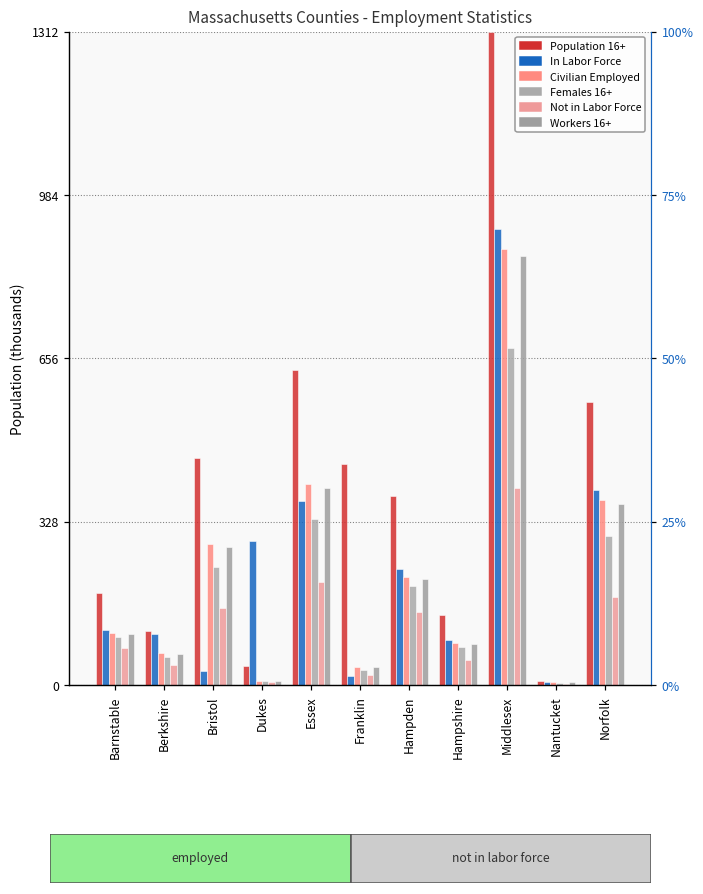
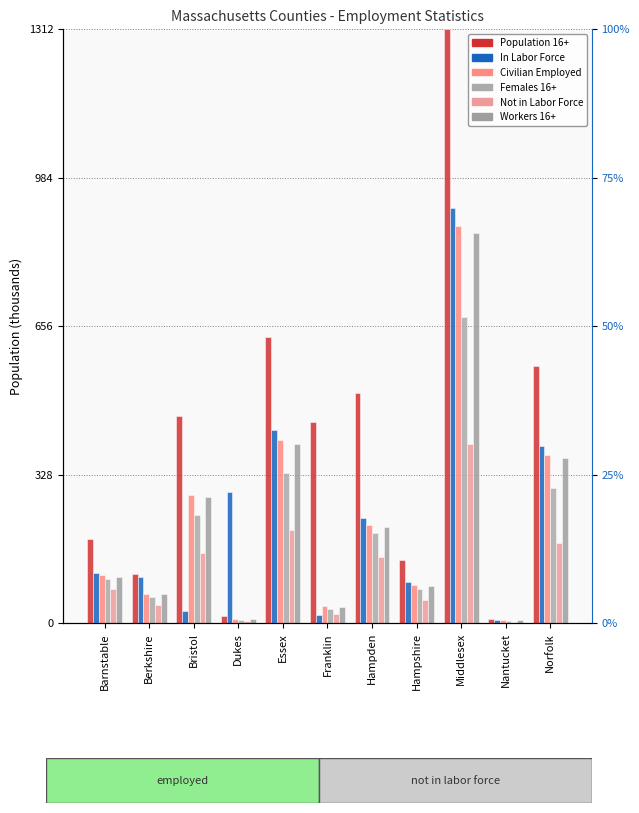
  {
    "Population 16+": {
      "Barnstable": 190,
      "Berkshire": 110,
      "Bristol": 460,
-     "Dukes": 40,
+     "Dukes": 10,
      "Essex": 630,
      "Franklin": 440,
-     "Hampden": 380,
+     "Hampden": 510,
      "Hampshire": 140,
      "Middlesex": 1310,
      "Nantucket": 10,
      "Norfolk": 570
    },
    "In Labor Force": {
      "Barnstable": 110,
      "Berkshire": 100,
      "Bristol": 30,
      "Dukes": 290,
-     "Essex": 370,
+     "Essex": 430,
      "Franklin": 20,
      "Hampden": 230,
      "Hampshire": 90,
      "Middlesex": 920,
      "Nantucket": 10,
      "Norfolk": 390
    }
  }
